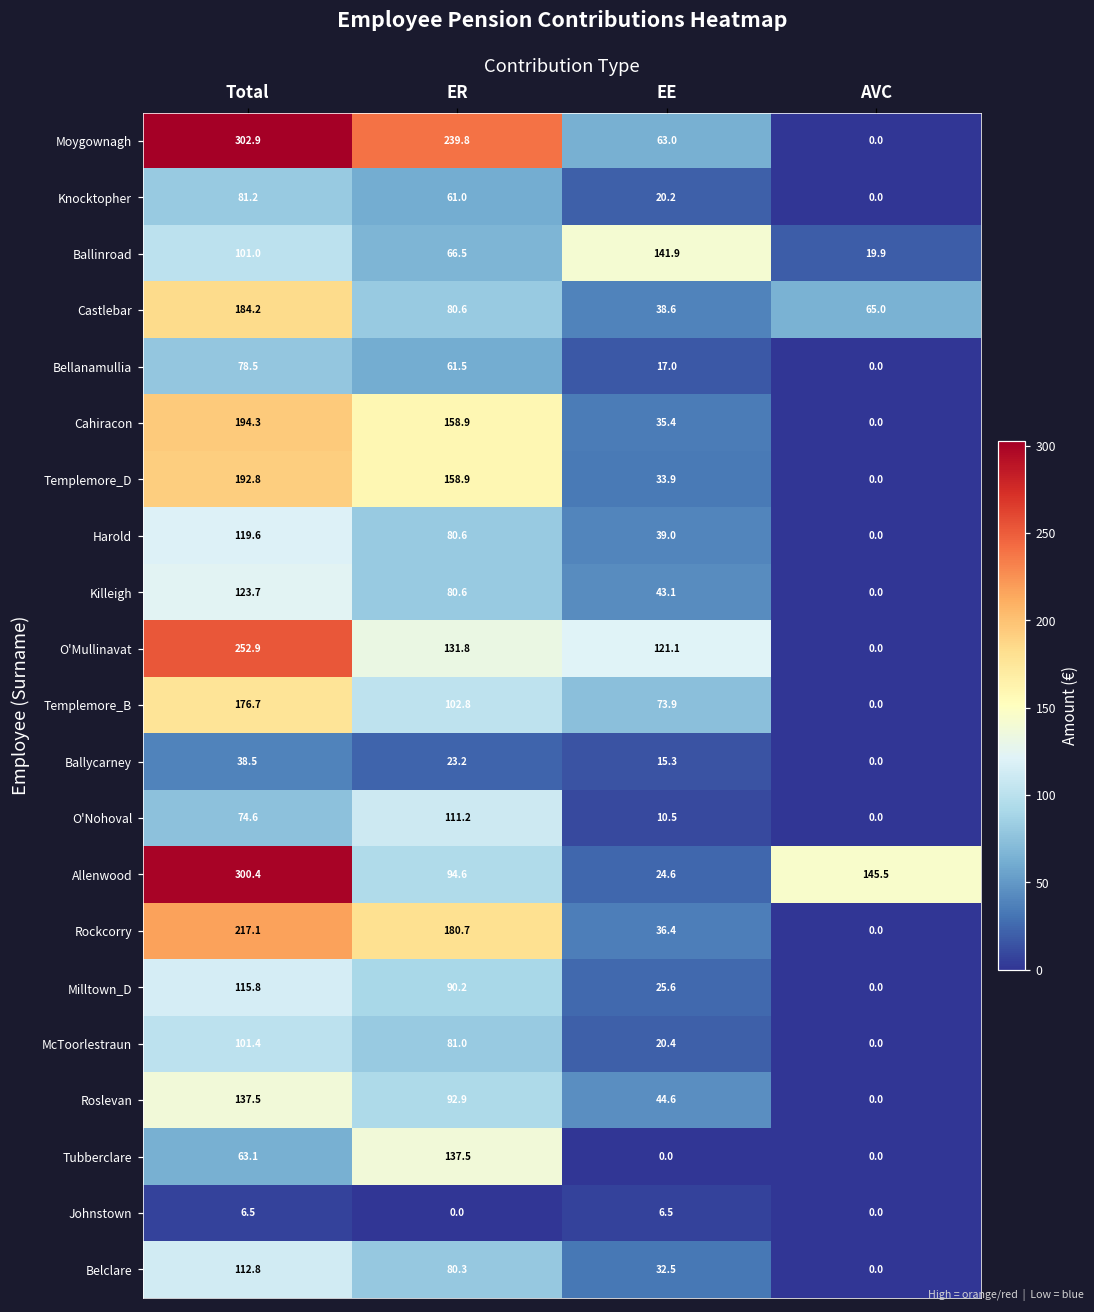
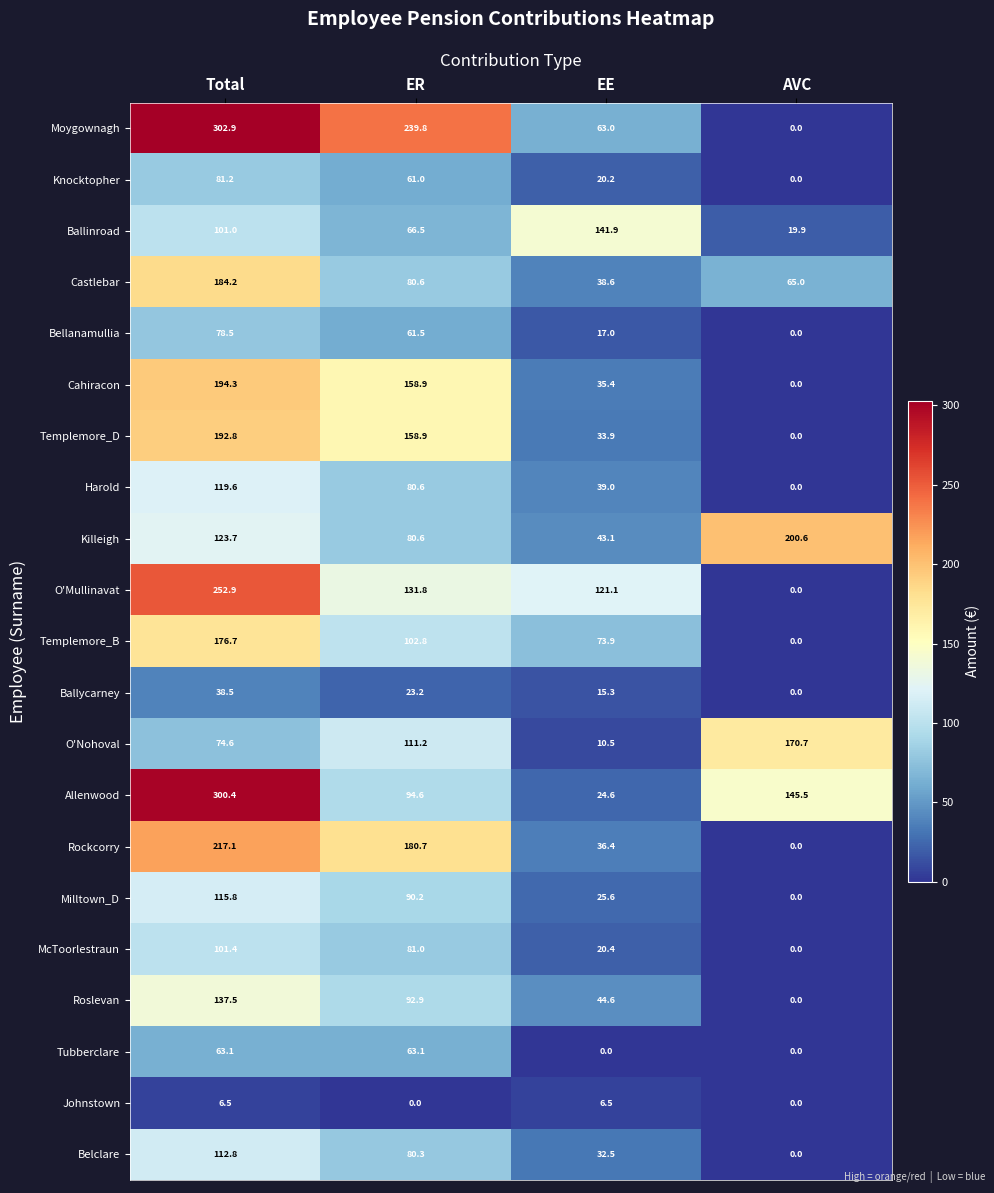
  {
    "Moygownagh": {
      "Total": 302.9,
      "ER": 239.8,
      "EE": 63.0,
      "AVC": 0.0
    },
    "Knocktopher": {
      "Total": 81.2,
      "ER": 61.0,
      "EE": 20.2,
      "AVC": 0.0
    },
    "Ballinroad": {
      "Total": 101.0,
      "ER": 66.5,
      "EE": 141.9,
      "AVC": 19.9
    },
    "Castlebar": {
      "Total": 184.2,
      "ER": 80.6,
      "EE": 38.6,
      "AVC": 65.0
    },
    "Bellanamullia": {
      "Total": 78.5,
      "ER": 61.5,
      "EE": 17.0,
      "AVC": 0.0
    },
    "Cahiracon": {
      "Total": 194.3,
      "ER": 158.9,
      "EE": 35.4,
      "AVC": 0.0
    },
    "Templemore_D": {
      "Total": 192.8,
      "ER": 158.9,
      "EE": 33.9,
      "AVC": 0.0
    },
    "Harold": {
      "Total": 119.6,
      "ER": 80.6,
      "EE": 39.0,
      "AVC": 0.0
    },
    "Killeigh": {
      "Total": 123.7,
      "ER": 80.6,
      "EE": 43.1,
-     "AVC": 0.0
+     "AVC": 200.6
    },
    "O'Mullinavat": {
      "Total": 252.9,
      "ER": 131.8,
      "EE": 121.1,
      "AVC": 0.0
    },
    "Templemore_B": {
      "Total": 176.7,
      "ER": 102.8,
      "EE": 73.9,
      "AVC": 0.0
    },
    "Ballycarney": {
      "Total": 38.5,
      "ER": 23.2,
      "EE": 15.3,
      "AVC": 0.0
    },
    "O'Nohoval": {
      "Total": 74.6,
      "ER": 111.2,
      "EE": 10.5,
-     "AVC": 0.0
+     "AVC": 170.7
    },
    "Allenwood": {
      "Total": 300.4,
      "ER": 94.6,
      "EE": 24.6,
      "AVC": 145.5
    },
    "Rockcorry": {
      "Total": 217.1,
      "ER": 180.7,
      "EE": 36.4,
      "AVC": 0.0
    },
    "Milltown_D": {
      "Total": 115.8,
      "ER": 90.2,
      "EE": 25.6,
      "AVC": 0.0
    },
    "McToorlestraun": {
      "Total": 101.4,
      "ER": 81.0,
      "EE": 20.4,
      "AVC": 0.0
    },
    "Roslevan": {
      "Total": 137.5,
      "ER": 92.9,
      "EE": 44.6,
      "AVC": 0.0
    },
    "Tubberclare": {
      "Total": 63.1,
-     "ER": 137.5,
+     "ER": 63.1,
      "EE": 0.0,
      "AVC": 0.0
    },
    "Johnstown": {
      "Total": 6.5,
      "ER": 0.0,
      "EE": 6.5,
      "AVC": 0.0
    },
    "Belclare": {
      "Total": 112.8,
      "ER": 80.3,
      "EE": 32.5,
      "AVC": 0.0
    }
  }
